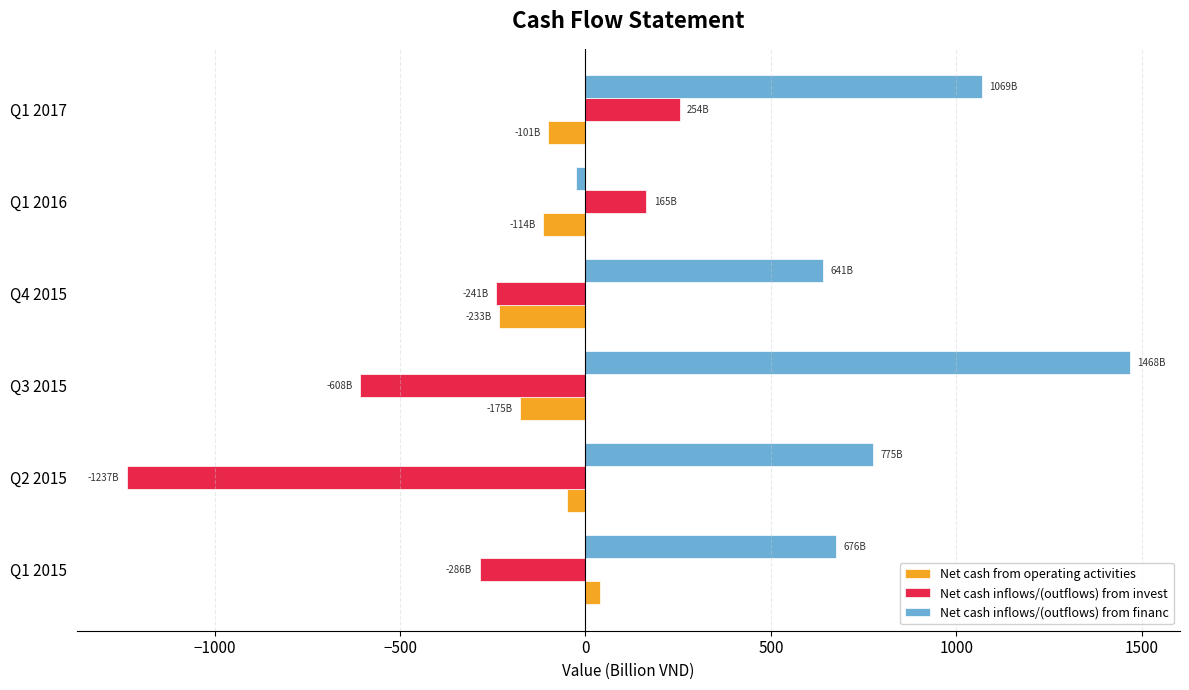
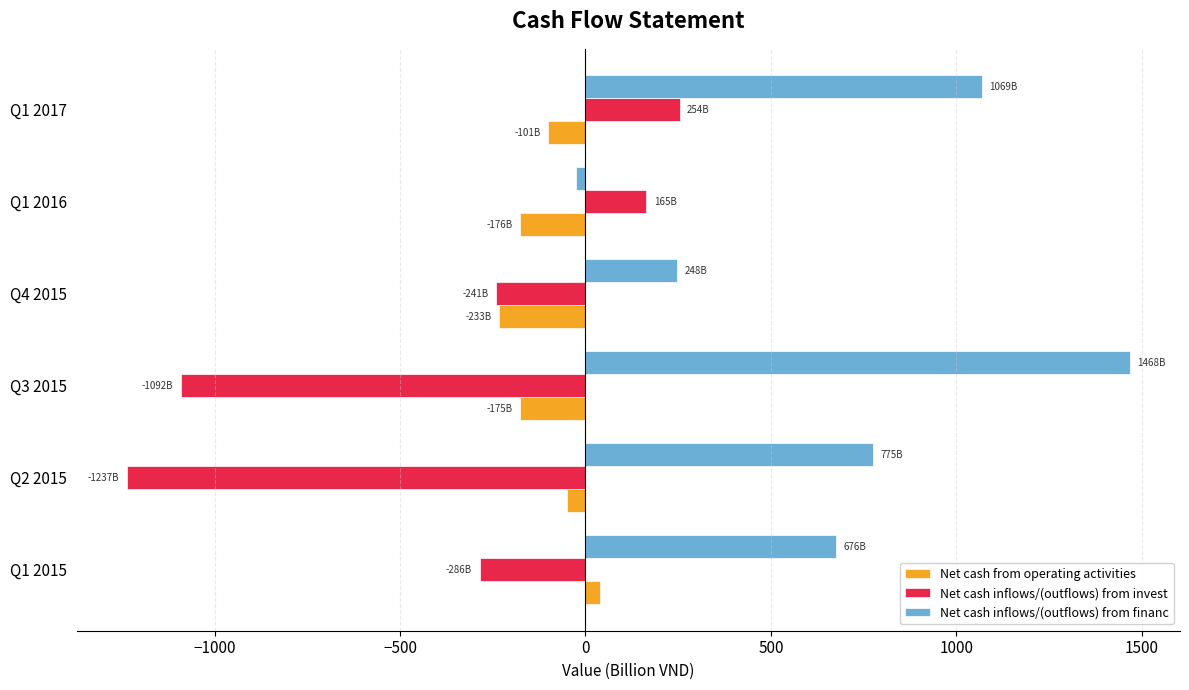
  {
    "Net cash from operating activities": {
      "Q1 2017": "-101B",
-     "Q1 2016": "-114B",
+     "Q1 2016": "-176B",
      "Q4 2015": "-233B",
      "Q3 2015": "-175B"
    },
    "Net cash inflows/(outflows) from invest": {
      "Q1 2017": "254B",
      "Q1 2016": "165B",
      "Q4 2015": "-241B",
-     "Q3 2015": "-608B",
+     "Q3 2015": "-1092B",
      "Q2 2015": "-1237B",
      "Q1 2015": "-286B"
    },
    "Net cash inflows/(outflows) from financ": {
      "Q1 2017": "1069B",
-     "Q4 2015": "641B",
+     "Q4 2015": "248B",
      "Q3 2015": "1468B",
      "Q2 2015": "775B",
      "Q1 2015": "676B"
    }
  }
